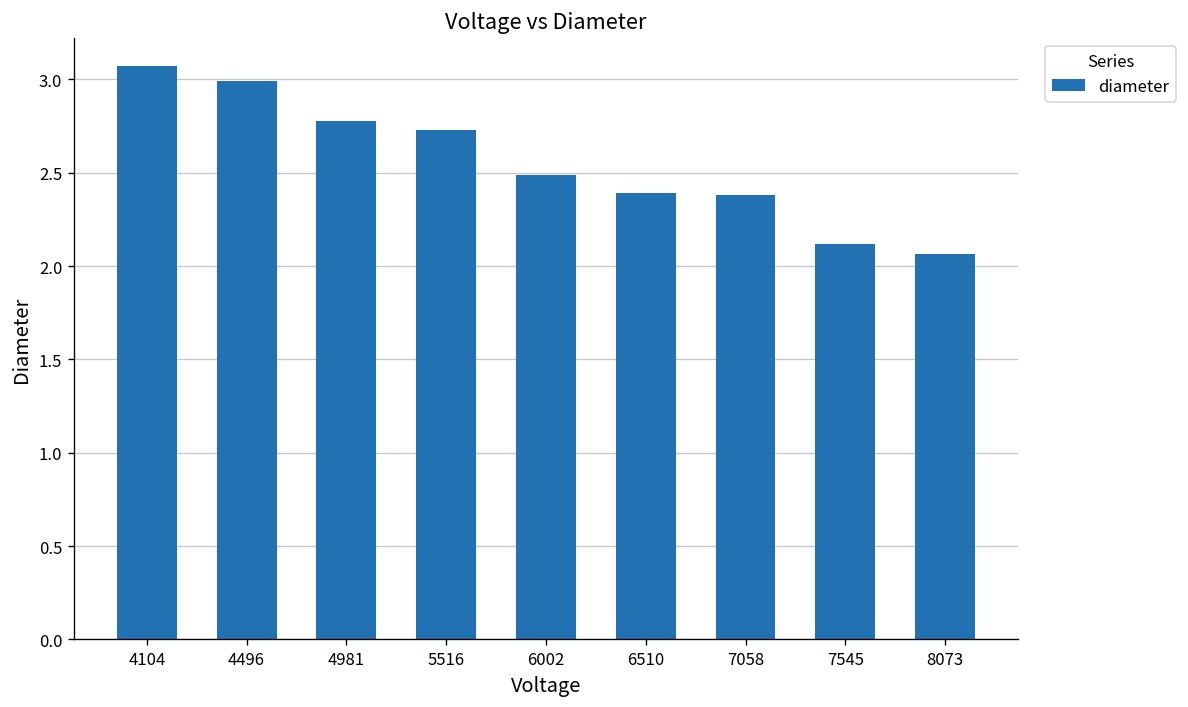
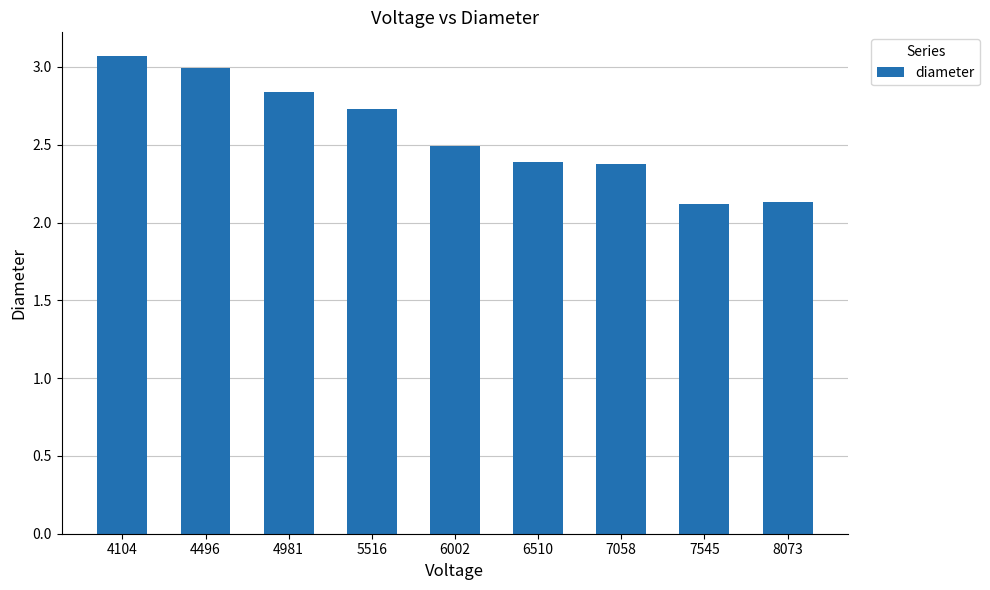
  {
    "4104": 3.07,
    "4496": 2.99,
-   "4981": 2.78,
+   "4981": 2.84,
    "5516": 2.73,
    "6002": 2.49,
    "6510": 2.39,
    "7058": 2.38,
    "7545": 2.12,
-   "8073": 2.06
+   "8073": 2.13
  }
